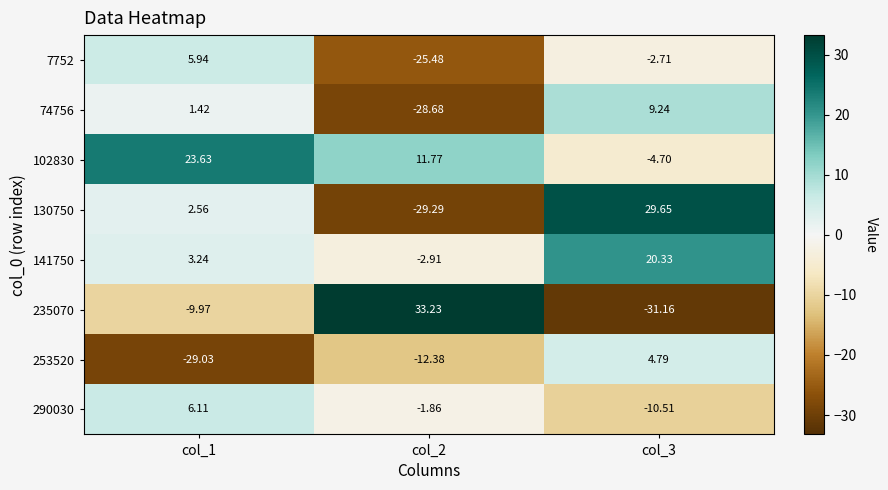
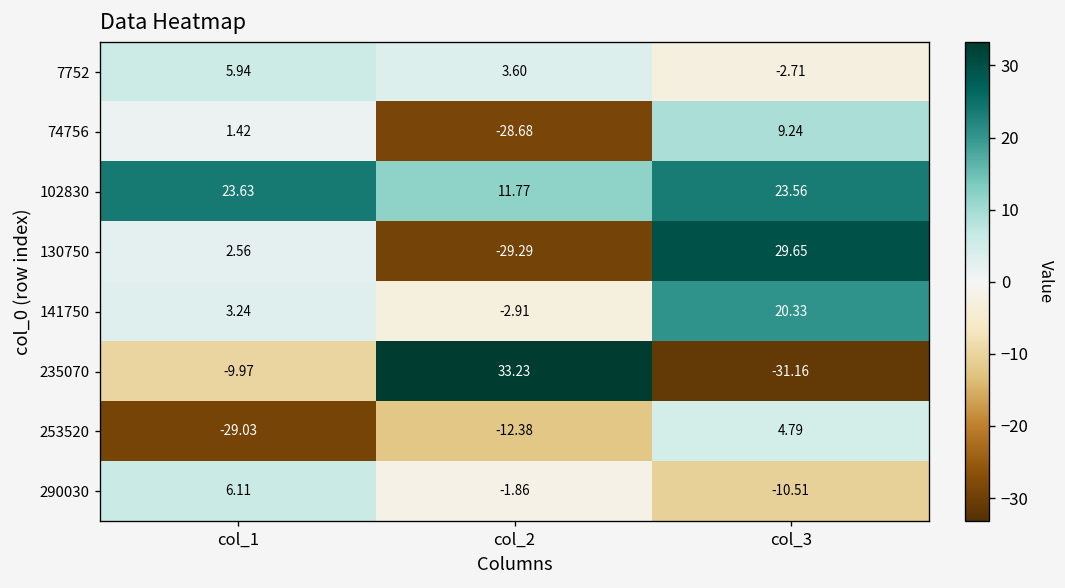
  {
    "7752": {
      "col_1": 5.94,
-     "col_2": -25.48,
+     "col_2": 3.60,
      "col_3": -2.71
    },
    "74756": {
      "col_1": 1.42,
      "col_2": -28.68,
      "col_3": 9.24
    },
    "102830": {
      "col_1": 23.63,
      "col_2": 11.77,
-     "col_3": -4.70
+     "col_3": 23.56
    },
    "130750": {
      "col_1": 2.56,
      "col_2": -29.29,
      "col_3": 29.65
    },
    "141750": {
      "col_1": 3.24,
      "col_2": -2.91,
      "col_3": 20.33
    },
    "235070": {
      "col_1": -9.97,
      "col_2": 33.23,
      "col_3": -31.16
    },
    "253520": {
      "col_1": -29.03,
      "col_2": -12.38,
      "col_3": 4.79
    },
    "290030": {
      "col_1": 6.11,
      "col_2": -1.86,
      "col_3": -10.51
    }
  }
